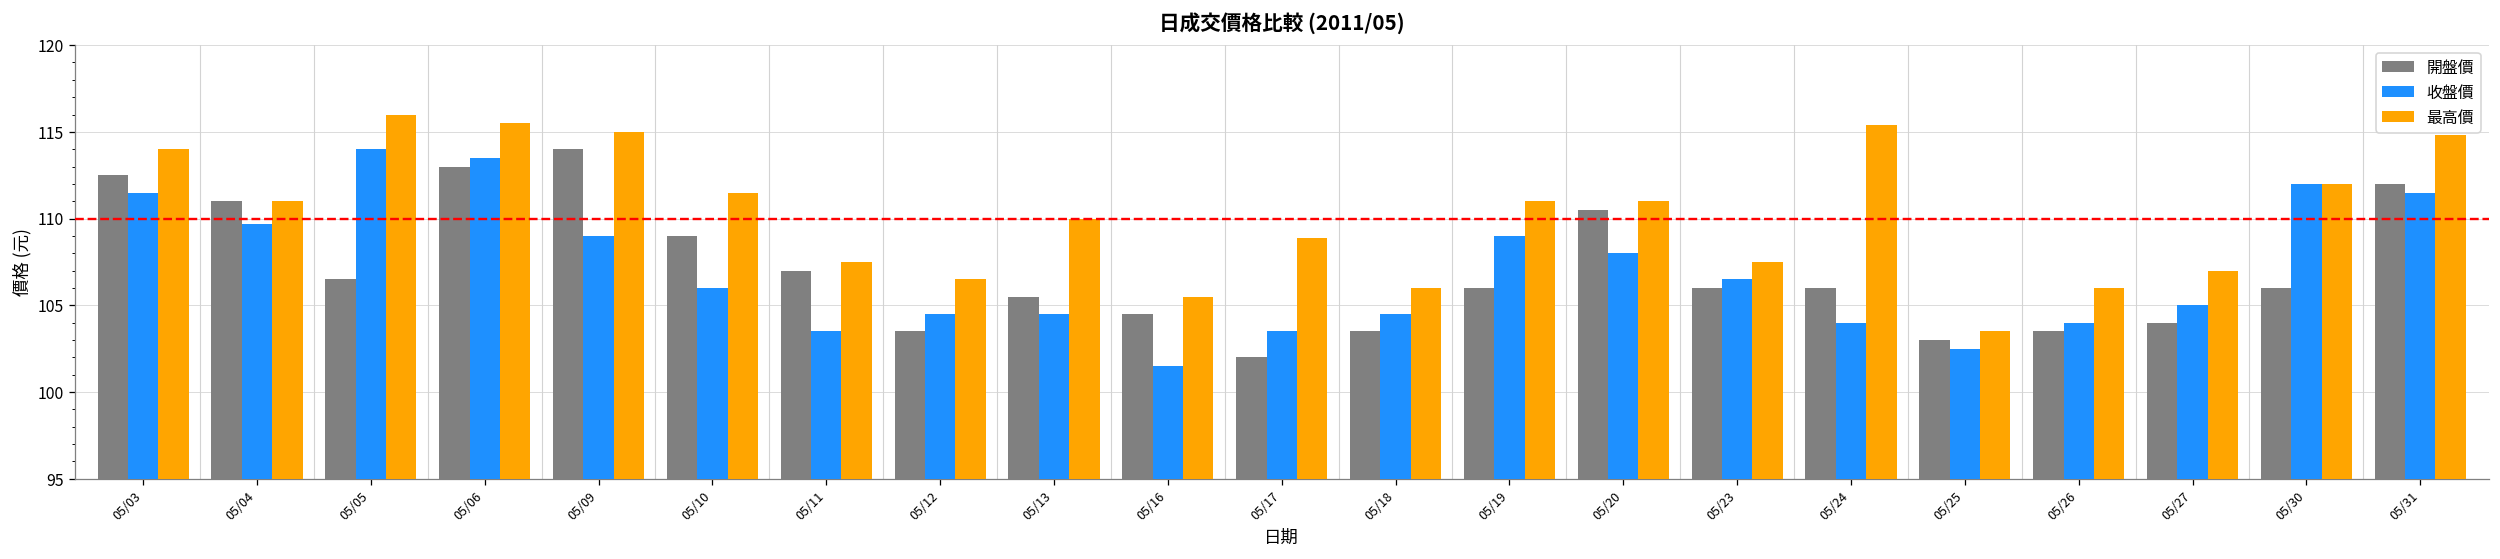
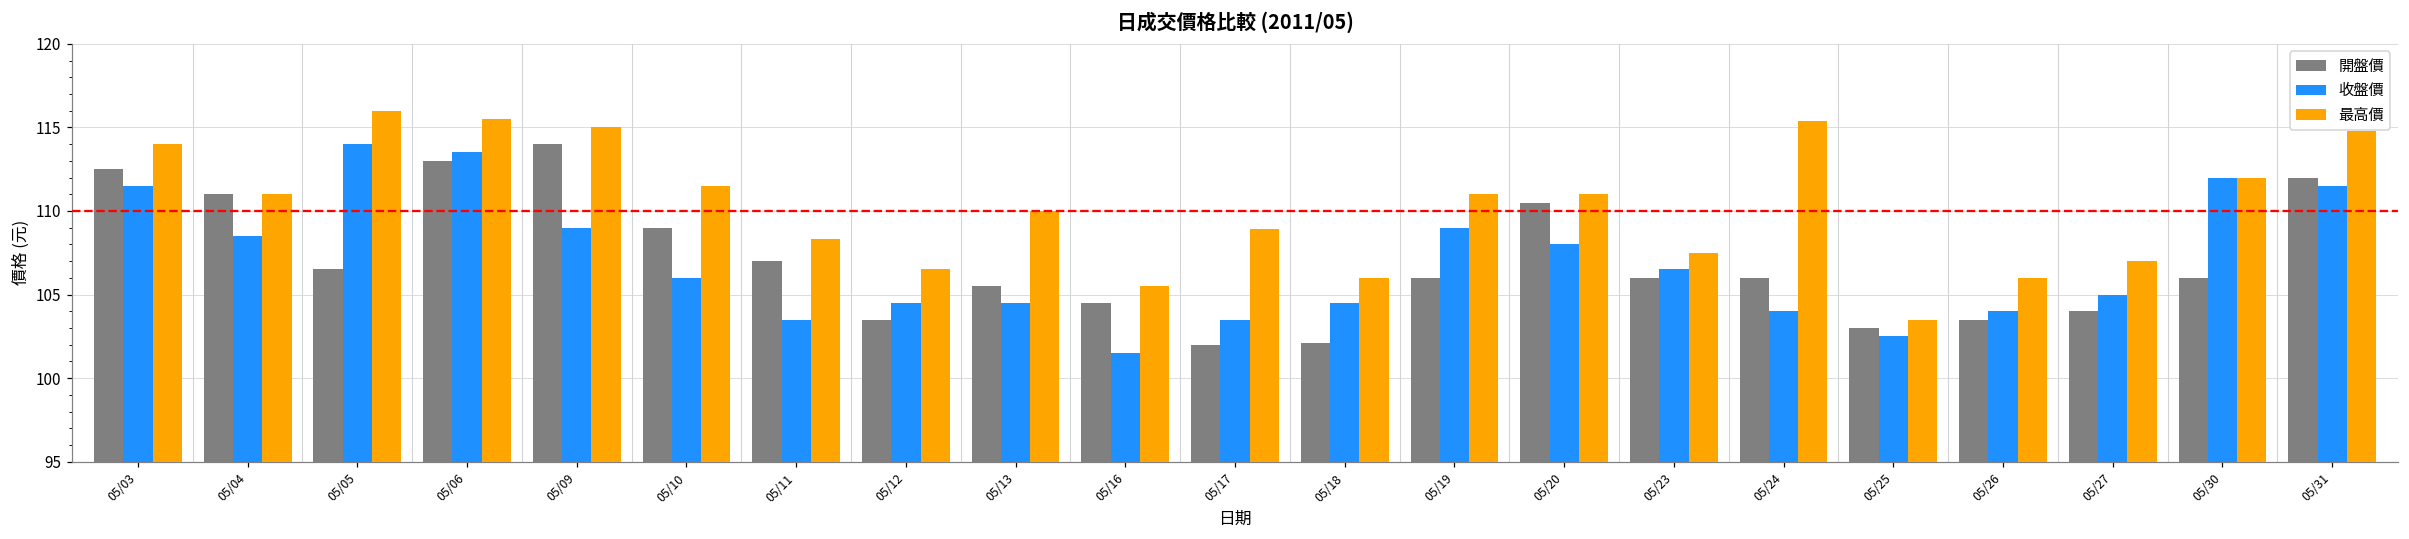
  {
    "開盤價": {
      "05/03": 112.5,
      "05/04": 111.0,
      "05/05": 106.5,
      "05/06": 113.0,
      "05/09": 114.0,
      "05/10": 109.0,
      "05/11": 107.0,
      "05/12": 103.5,
      "05/13": 105.5,
      "05/16": 104.5,
      "05/17": 102.0,
-     "05/18": 103.5,
+     "05/18": 102.1,
      "05/19": 106.0,
      "05/20": 110.5,
      "05/23": 106.0,
      "05/24": 106.0,
      "05/25": 103.0,
      "05/26": 103.5,
      "05/27": 104.0,
      "05/30": 106.0,
      "05/31": 112.0
    },
    "收盤價": {
      "05/03": 111.5,
-     "05/04": 109.7,
+     "05/04": 108.5,
      "05/05": 114.0,
      "05/06": 113.5,
      "05/09": 109.0,
      "05/10": 106.0,
      "05/11": 103.5,
      "05/12": 104.5,
      "05/13": 104.5,
      "05/16": 101.5,
      "05/17": 103.5,
      "05/18": 104.5,
      "05/19": 109.0,
      "05/20": 108.0,
      "05/23": 106.5,
      "05/24": 104.0,
      "05/25": 102.5,
      "05/26": 104.0,
      "05/27": 105.0,
      "05/30": 112.0,
      "05/31": 111.5
    },
    "最高價": {
      "05/03": 114.0,
      "05/04": 111.0,
      "05/05": 116.0,
      "05/06": 115.5,
      "05/09": 115.0,
      "05/10": 111.5,
-     "05/11": 107.5,
+     "05/11": 108.3,
      "05/12": 106.5,
      "05/13": 110.0,
      "05/16": 105.5,
      "05/17": 108.9,
      "05/18": 106.0,
      "05/19": 111.0,
      "05/20": 111.0,
      "05/23": 107.5,
      "05/24": 115.4,
      "05/25": 103.5,
      "05/26": 106.0,
      "05/27": 107.0,
      "05/30": 112.0,
      "05/31": 114.8
    }
  }
